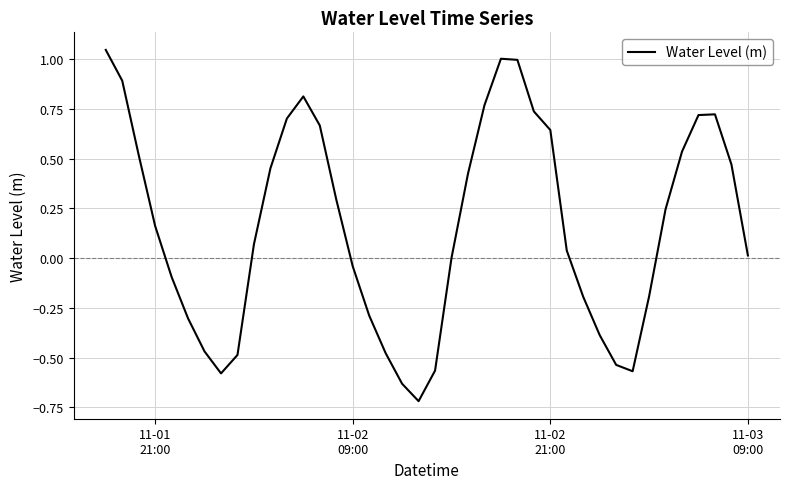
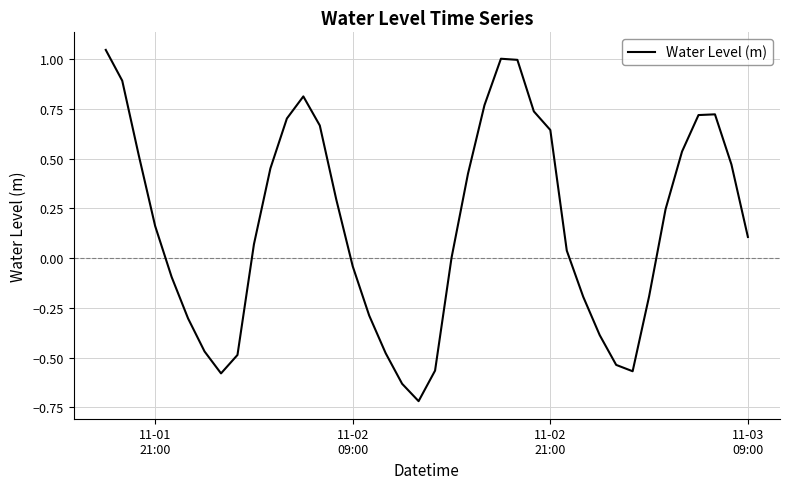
  {
    "11-01 21:00": 0.16,
    "11-02 09:00": -0.04,
    "11-02 21:00": 0.64,
-   "11-03 09:00": 0.01
+   "11-03 09:00": 0.11
  }
